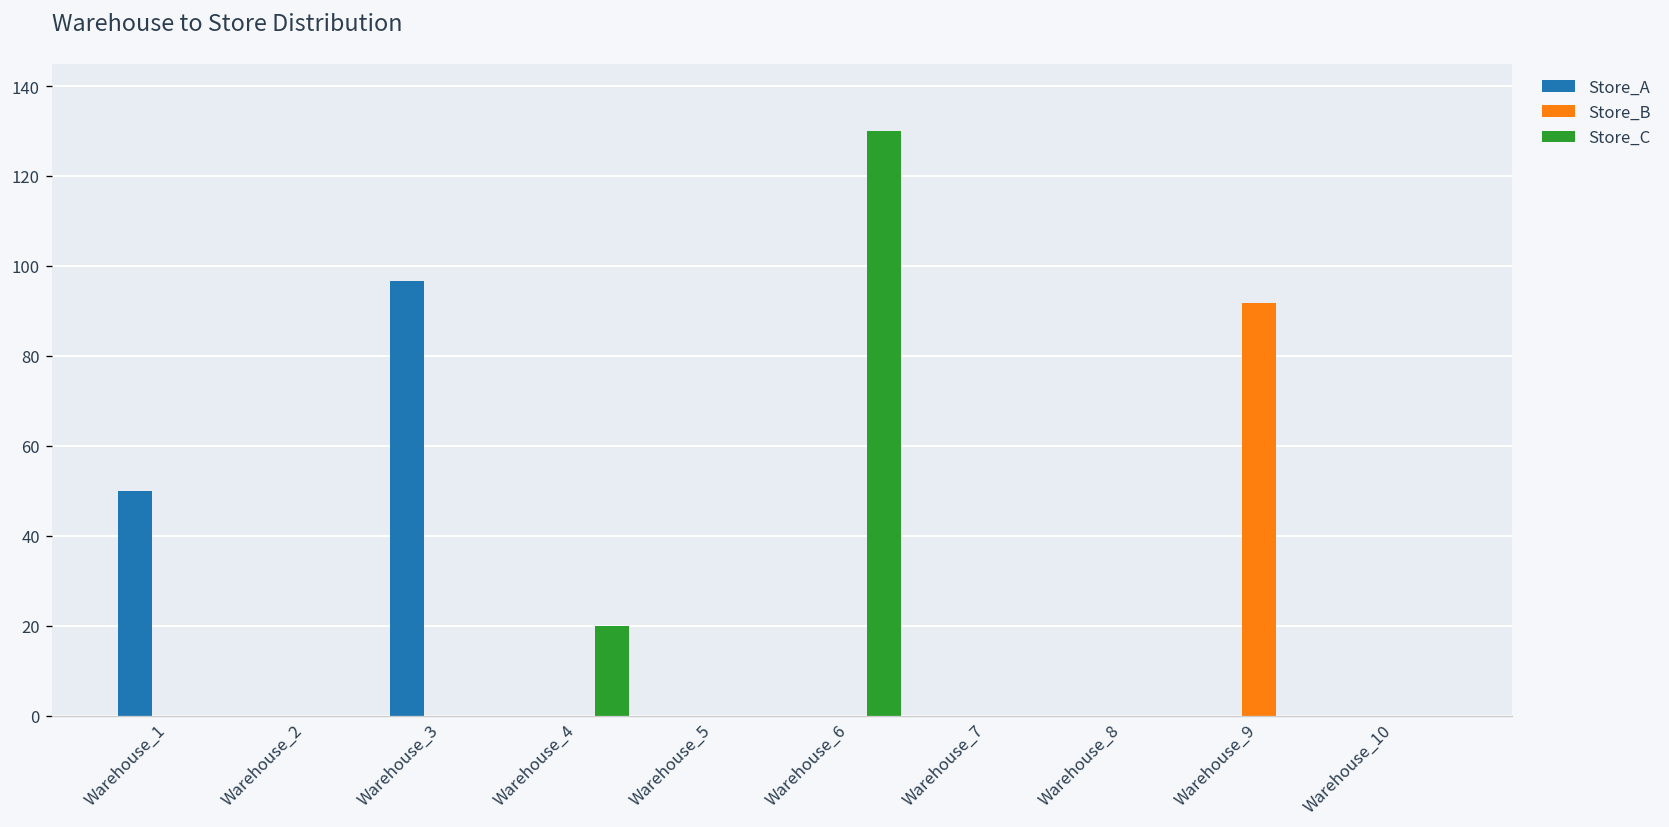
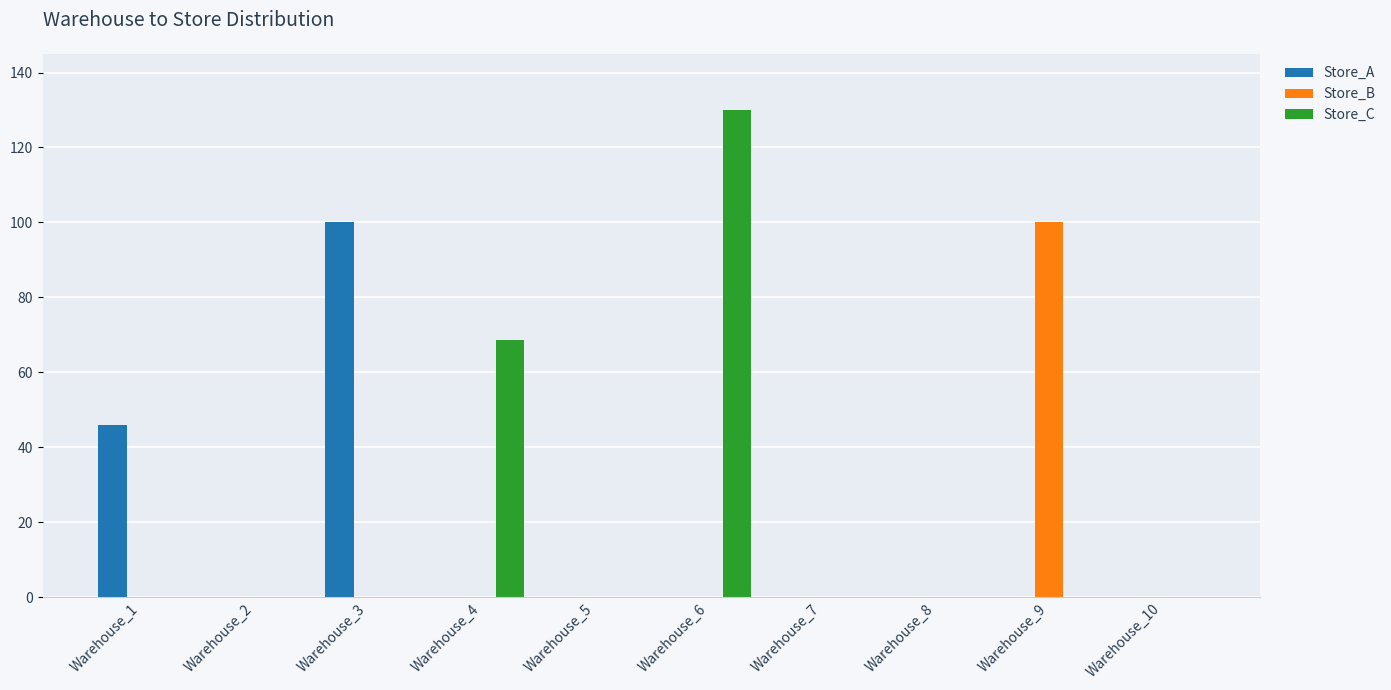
  {
    "Store_A": {
-     "Warehouse_1": 50,
+     "Warehouse_1": 46,
      "Warehouse_2": 0,
-     "Warehouse_3": 97,
+     "Warehouse_3": 100,
      "Warehouse_4": 0,
      "Warehouse_5": 0,
      "Warehouse_6": 0,
      "Warehouse_7": 0,
      "Warehouse_8": 0,
      "Warehouse_9": 0,
      "Warehouse_10": 0
    },
    "Store_B": {
      "Warehouse_1": 0,
      "Warehouse_2": 0,
      "Warehouse_3": 0,
      "Warehouse_4": 0,
      "Warehouse_5": 0,
      "Warehouse_6": 0,
      "Warehouse_7": 0,
      "Warehouse_8": 0,
-     "Warehouse_9": 92,
+     "Warehouse_9": 100,
      "Warehouse_10": 0
    },
    "Store_C": {
      "Warehouse_1": 0,
      "Warehouse_2": 0,
      "Warehouse_3": 0,
-     "Warehouse_4": 20,
+     "Warehouse_4": 69,
      "Warehouse_5": 0,
      "Warehouse_6": 130,
      "Warehouse_7": 0,
      "Warehouse_8": 0,
      "Warehouse_9": 0,
      "Warehouse_10": 0
    }
  }
